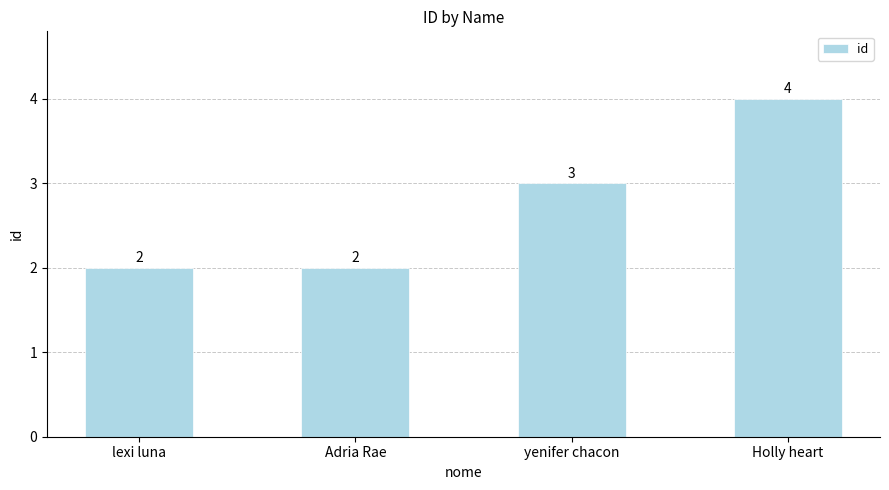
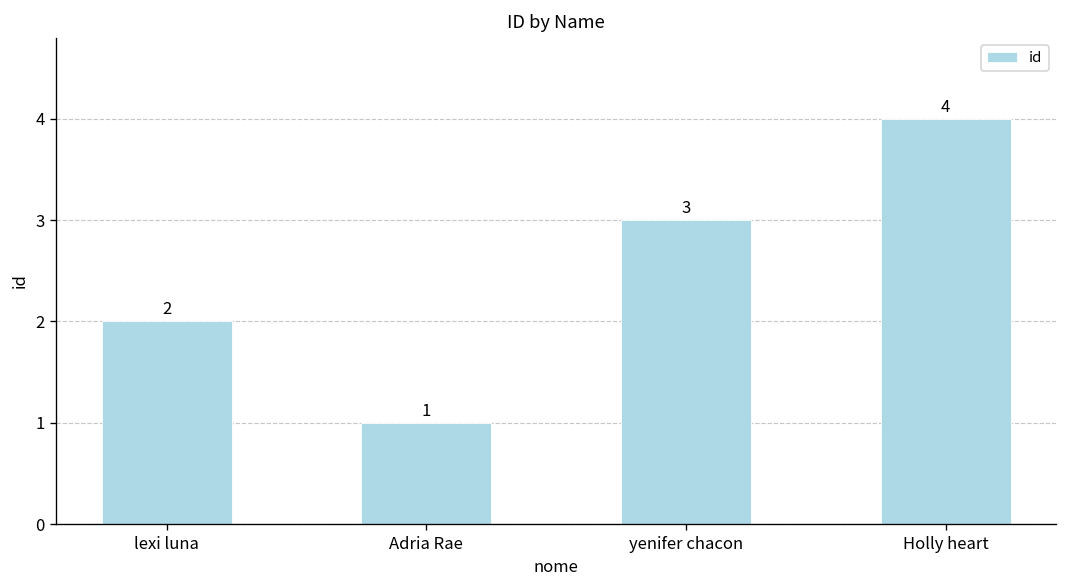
  {
    "lexi luna": 2,
-   "Adria Rae": 2,
+   "Adria Rae": 1,
    "yenifer chacon": 3,
    "Holly heart": 4
  }
